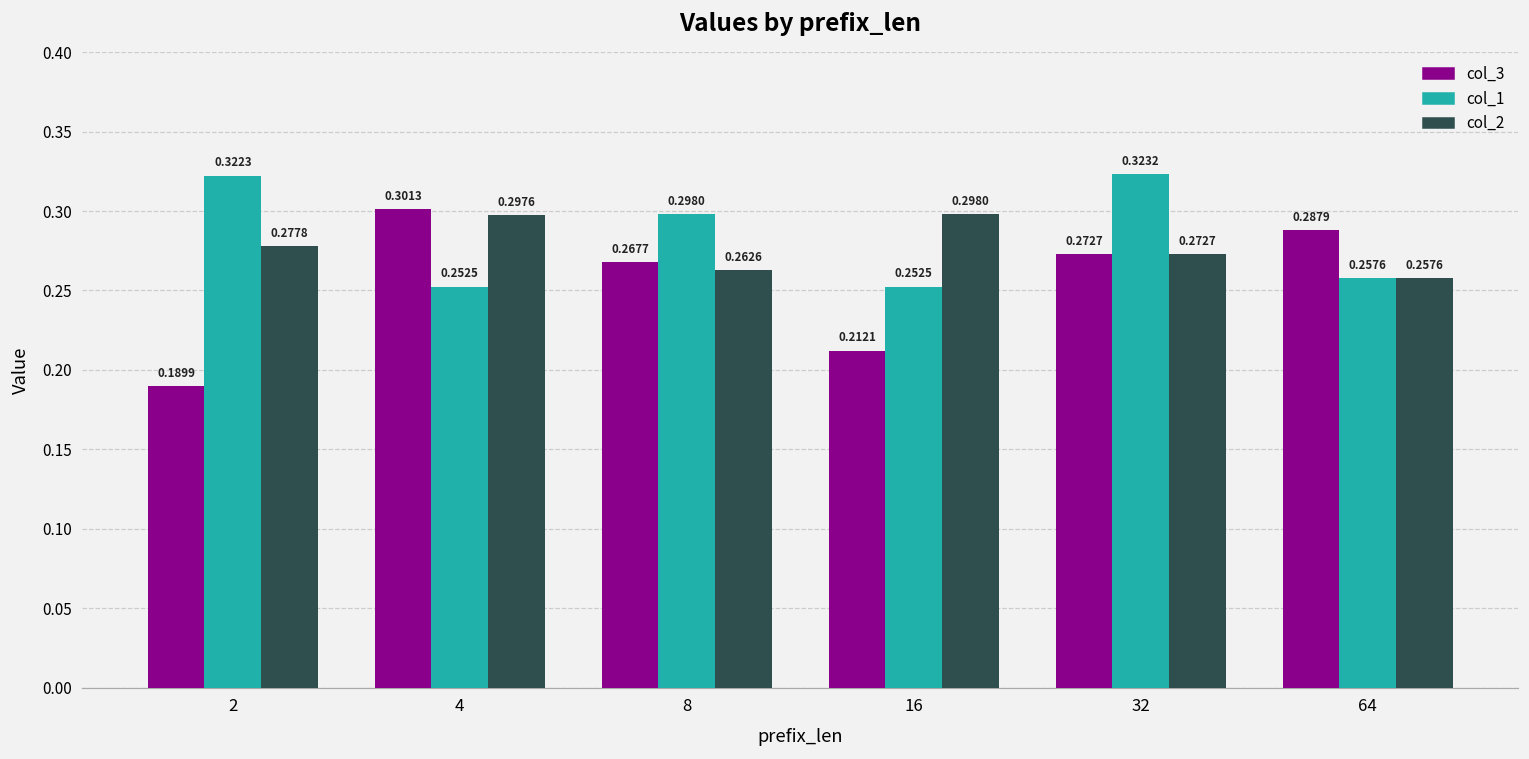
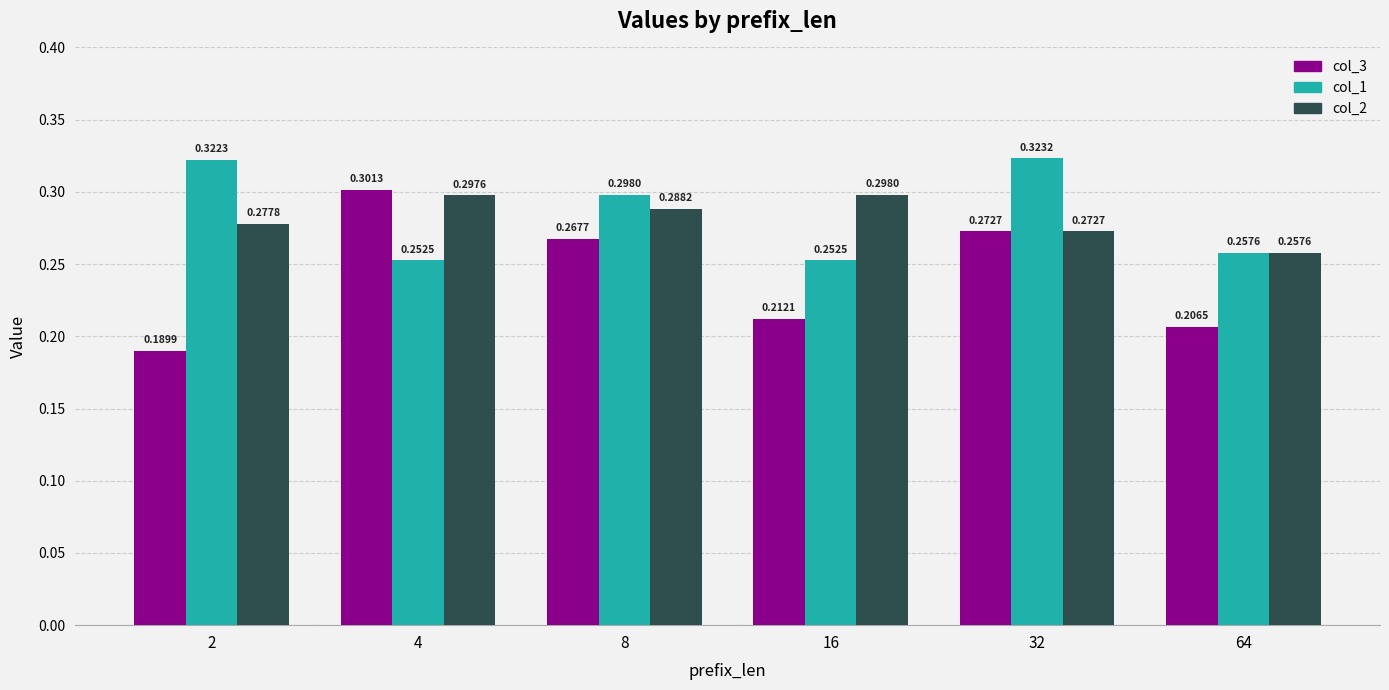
  {
    "col_3": {
      "2": 0.1899,
      "4": 0.3013,
      "8": 0.2677,
      "16": 0.2121,
      "32": 0.2727,
-     "64": 0.2879
+     "64": 0.2065
    },
    "col_1": {
      "2": 0.3223,
      "4": 0.2525,
      "8": 0.2980,
      "16": 0.2525,
      "32": 0.3232,
      "64": 0.2576
    },
    "col_2": {
      "2": 0.2778,
      "4": 0.2976,
-     "8": 0.2626,
+     "8": 0.2882,
      "16": 0.2980,
      "32": 0.2727,
      "64": 0.2576
    }
  }
